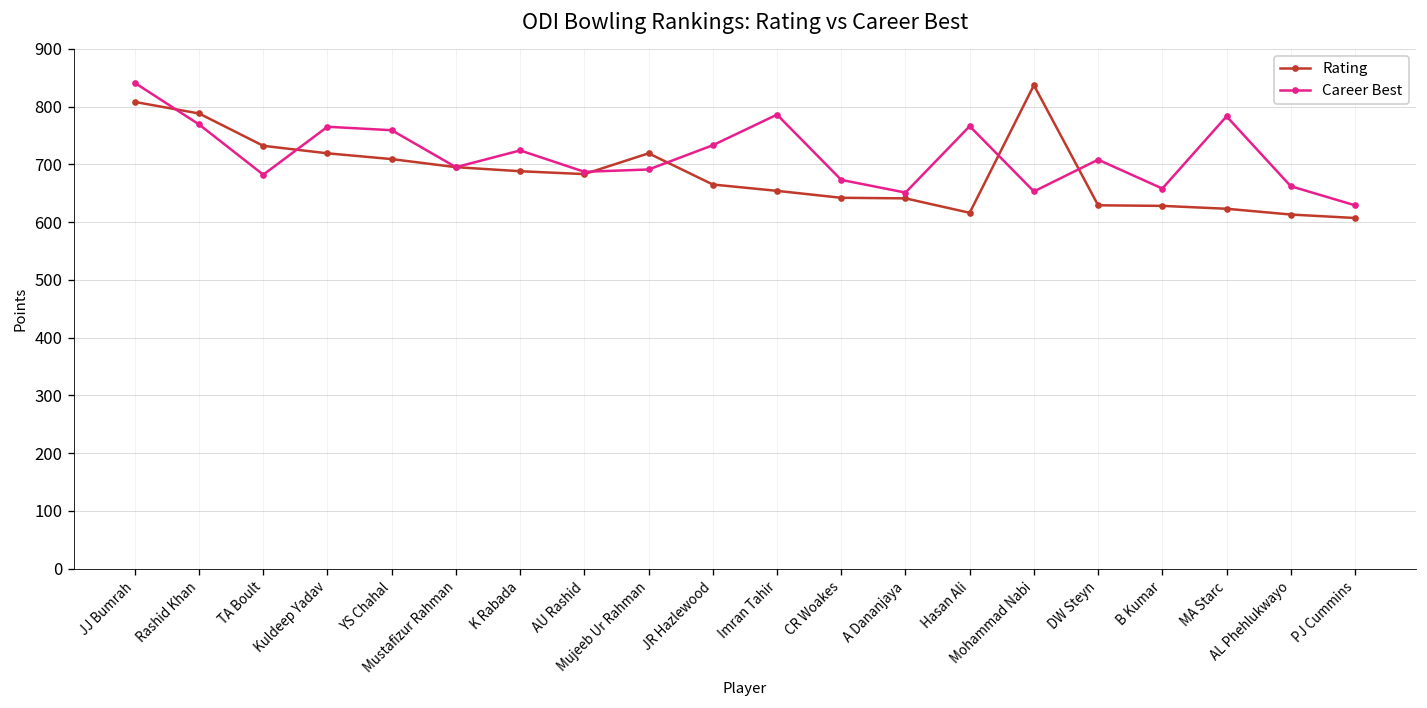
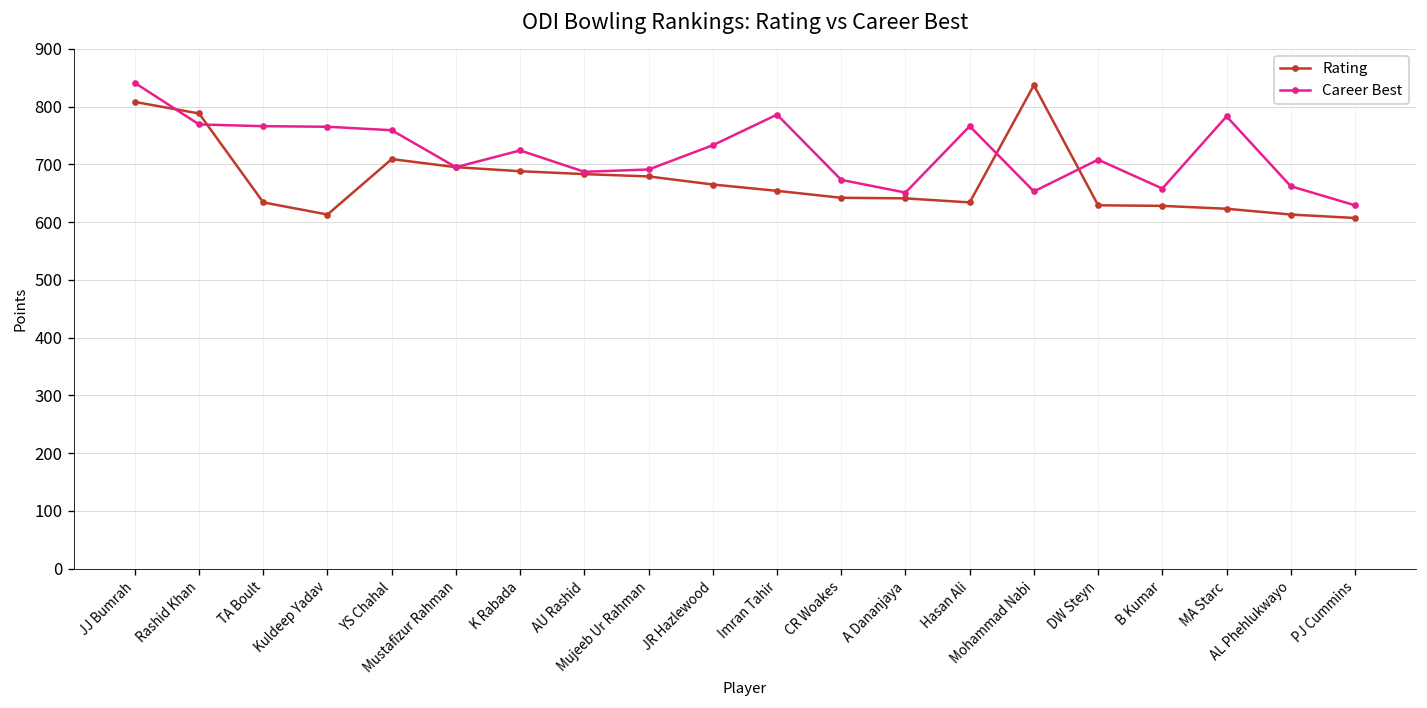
  {
    "Rating": {
      "JJ Bumrah": 810,
      "Rashid Khan": 790,
-     "TA Boult": 730,
-     "Kuldeep Yadav": 720,
+     "TA Boult": 630,
+     "Kuldeep Yadav": 610,
      "YS Chahal": 710,
      "K Rabada": 690,
-     "Mujeeb Ur Rahman": 720,
+     "Mujeeb Ur Rahman": 680,
      "JR Hazlewood": 670,
      "Imran Tahir": 650,
      "CR Woakes": 640,
      "A Dananjaya": 640,
-     "Hasan Ali": 620,
+     "Hasan Ali": 630,
      "Mohammad Nabi": 840,
      "DW Steyn": 630,
      "B Kumar": 630,
      "MA Starc": 620,
      "AL Phehlukwayo": 610,
      "PJ Cummins": 610
    },
    "Career Best": {
      "JJ Bumrah": 840,
      "Rashid Khan": 770,
-     "TA Boult": 680,
+     "TA Boult": 770,
      "Kuldeep Yadav": 770,
      "YS Chahal": 760,
      "K Rabada": 720,
      "Mujeeb Ur Rahman": 690,
      "JR Hazlewood": 730,
      "Imran Tahir": 790,
      "CR Woakes": 670,
      "A Dananjaya": 650,
      "Hasan Ali": 770,
      "Mohammad Nabi": 650,
      "DW Steyn": 710,
      "B Kumar": 660,
      "MA Starc": 780,
      "AL Phehlukwayo": 660,
      "PJ Cummins": 630
    }
  }
